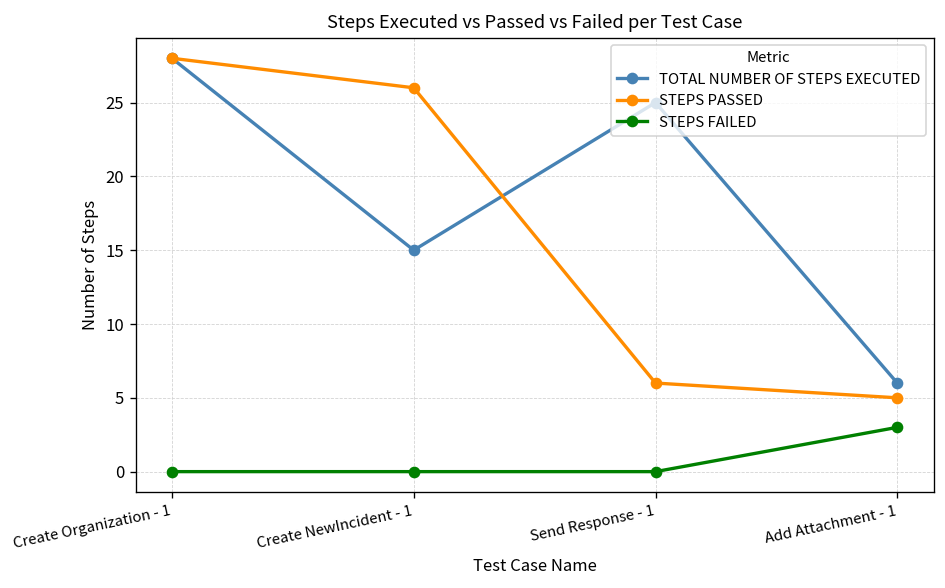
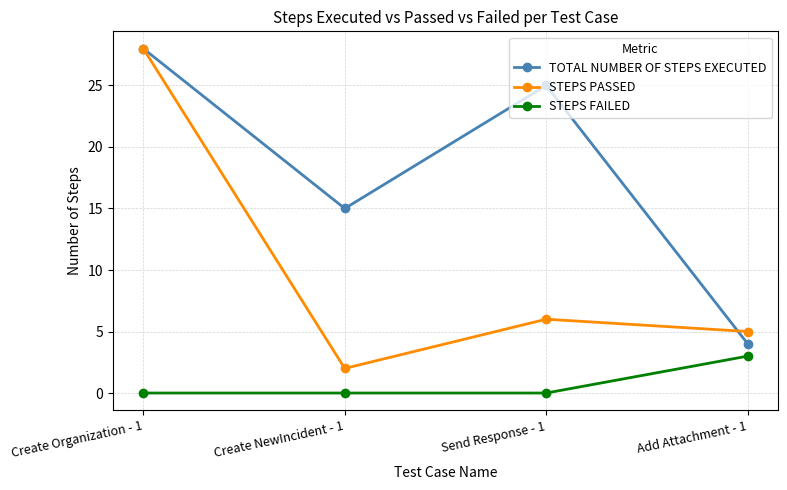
  {
    "TOTAL NUMBER OF STEPS EXECUTED": {
      "Create NewIncident - 1": 15,
-     "Add Attachment - 1": 6
+     "Add Attachment - 1": 4
    },
    "STEPS PASSED": {
-     "Create NewIncident - 1": 26,
+     "Create NewIncident - 1": 2,
      "Send Response - 1": 6,
      "Add Attachment - 1": 5
    },
    "STEPS FAILED": {
      "Create Organization - 1": 0,
      "Create NewIncident - 1": 0,
      "Send Response - 1": 0,
      "Add Attachment - 1": 3
    }
  }
